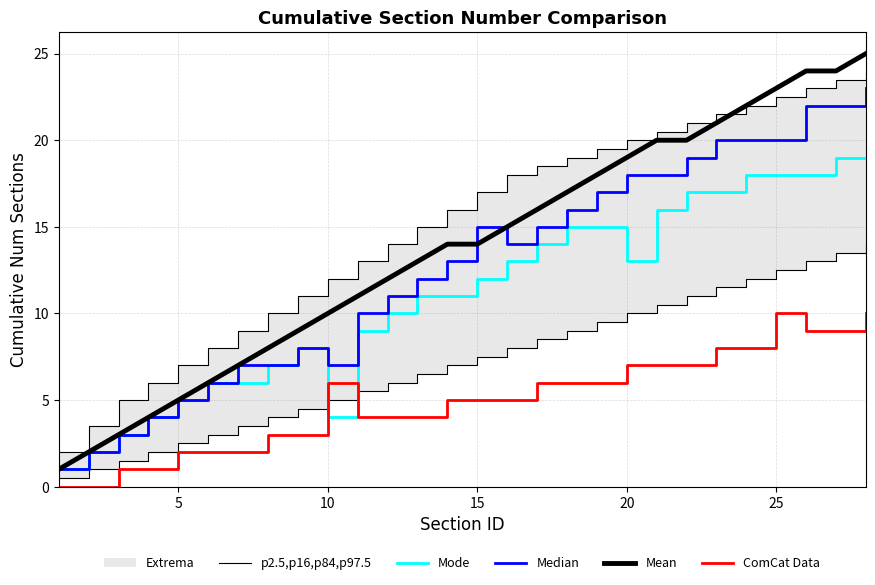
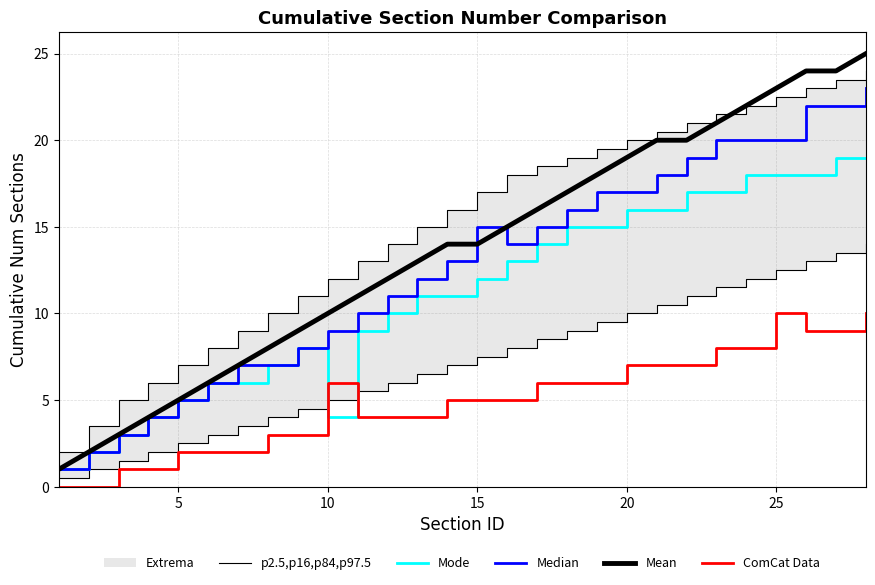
  {
    "Mode": {
      "10": 4,
      "15": 12,
-     "20": 13,
+     "20": 16,
      "25": 18
    },
    "Median": {
-     "10": 7,
+     "10": 9,
      "15": 15,
-     "20": 18,
+     "20": 17,
      "25": 20
    },
    "ComCat Data": {
      "5": 2,
      "10": 6,
      "15": 5,
      "20": 7,
      "25": 10
    }
  }
